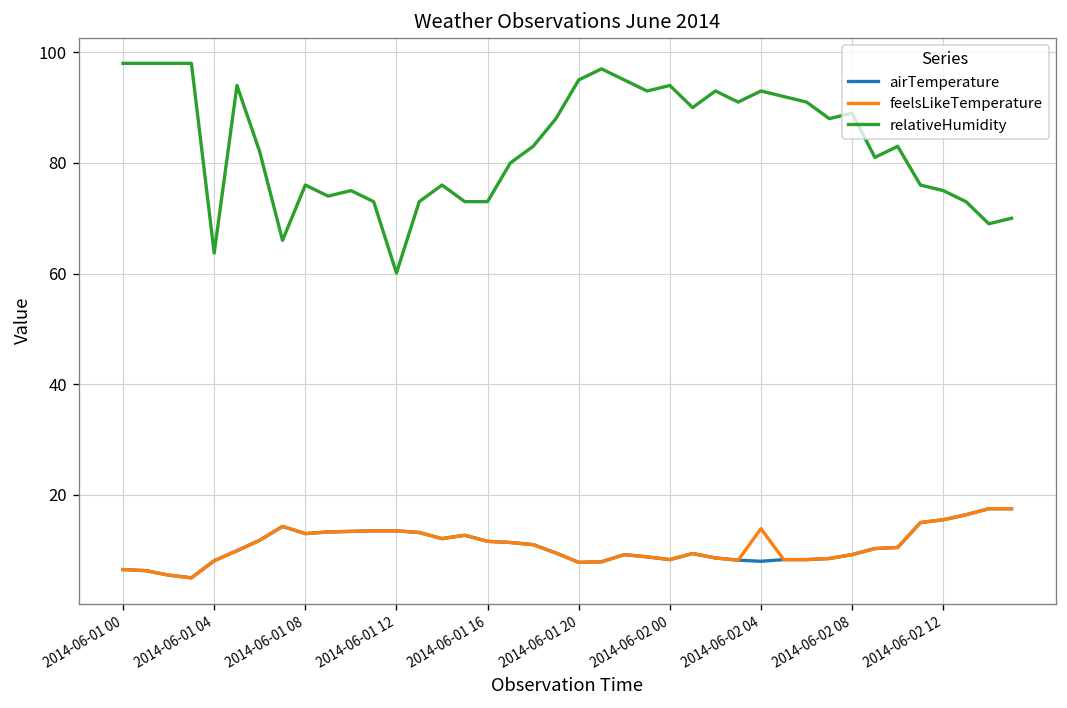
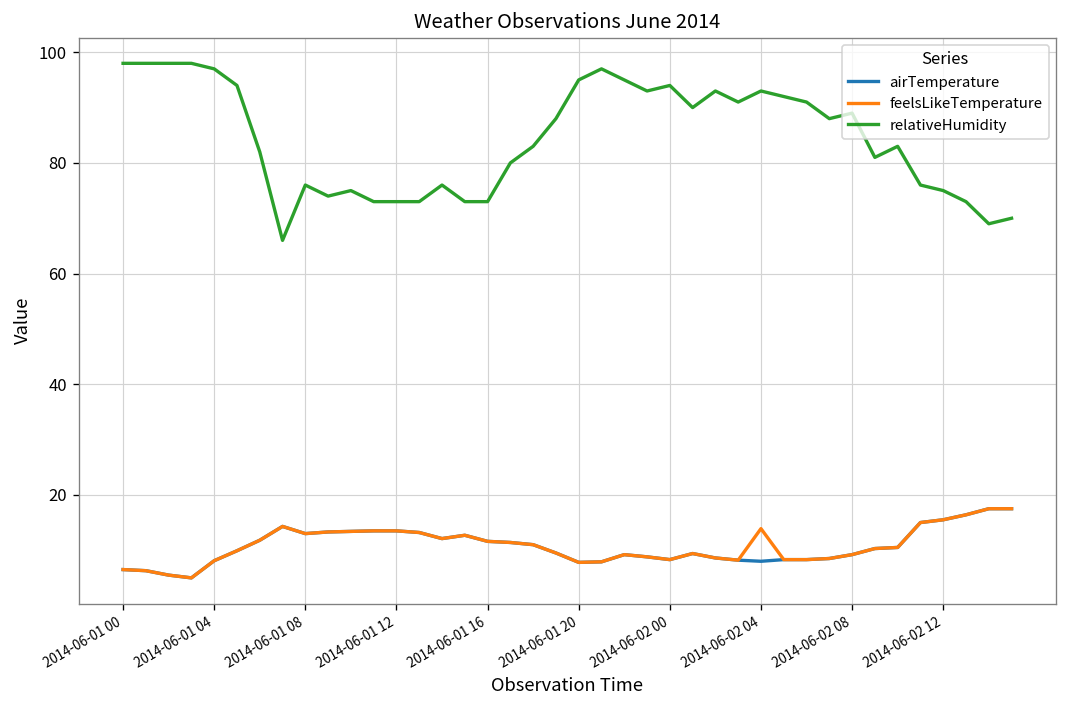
  {
    "airTemperature": {
      "2014-06-02 04": 8
    },
    "feelsLikeTemperature": {
      "2014-06-02 04": 14
    },
    "relativeHumidity": {
      "2014-06-01 00": 98,
-     "2014-06-01 04": 64,
+     "2014-06-01 04": 97,
      "2014-06-01 08": 76,
-     "2014-06-01 12": 60,
+     "2014-06-01 12": 73,
      "2014-06-01 16": 73,
      "2014-06-01 20": 95,
      "2014-06-02 00": 94,
      "2014-06-02 04": 93,
      "2014-06-02 12": 75
    }
  }
